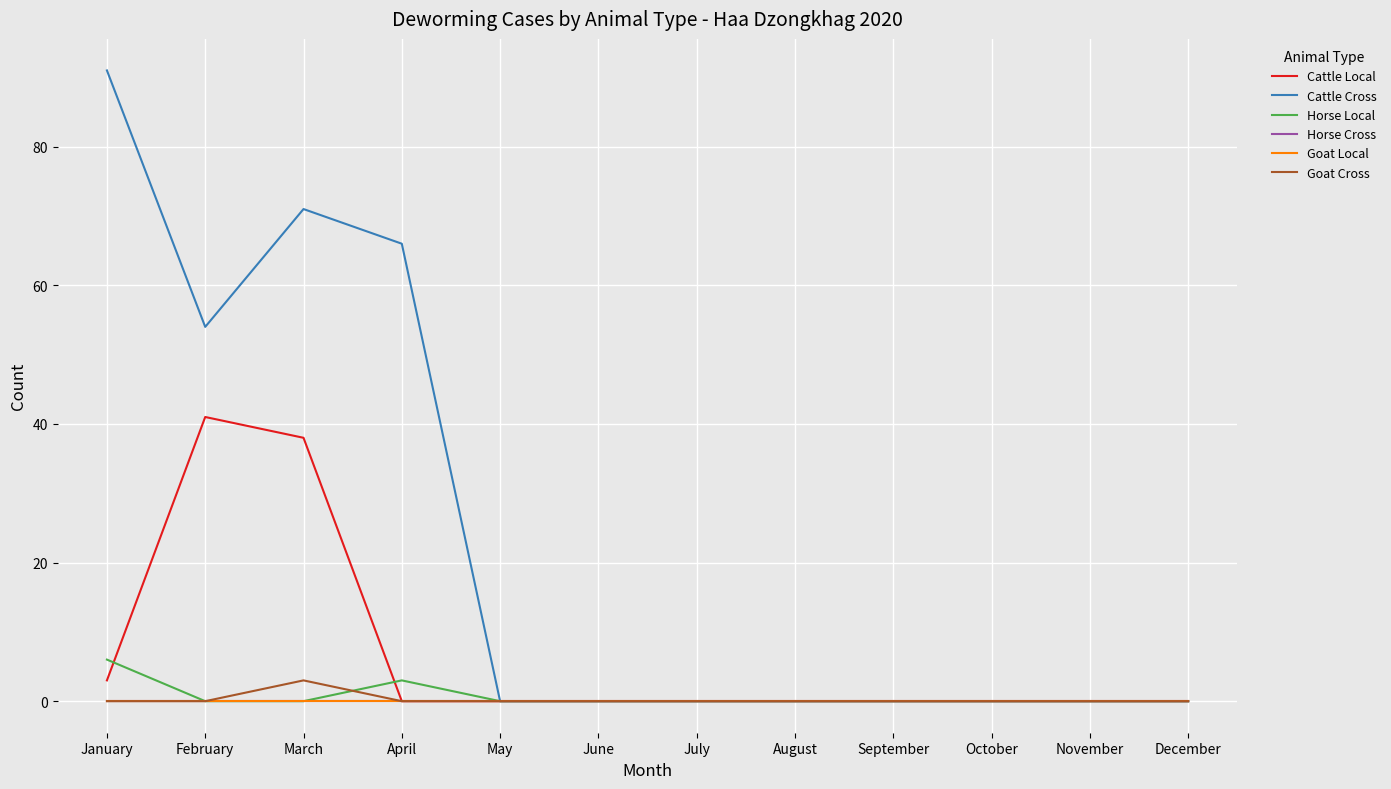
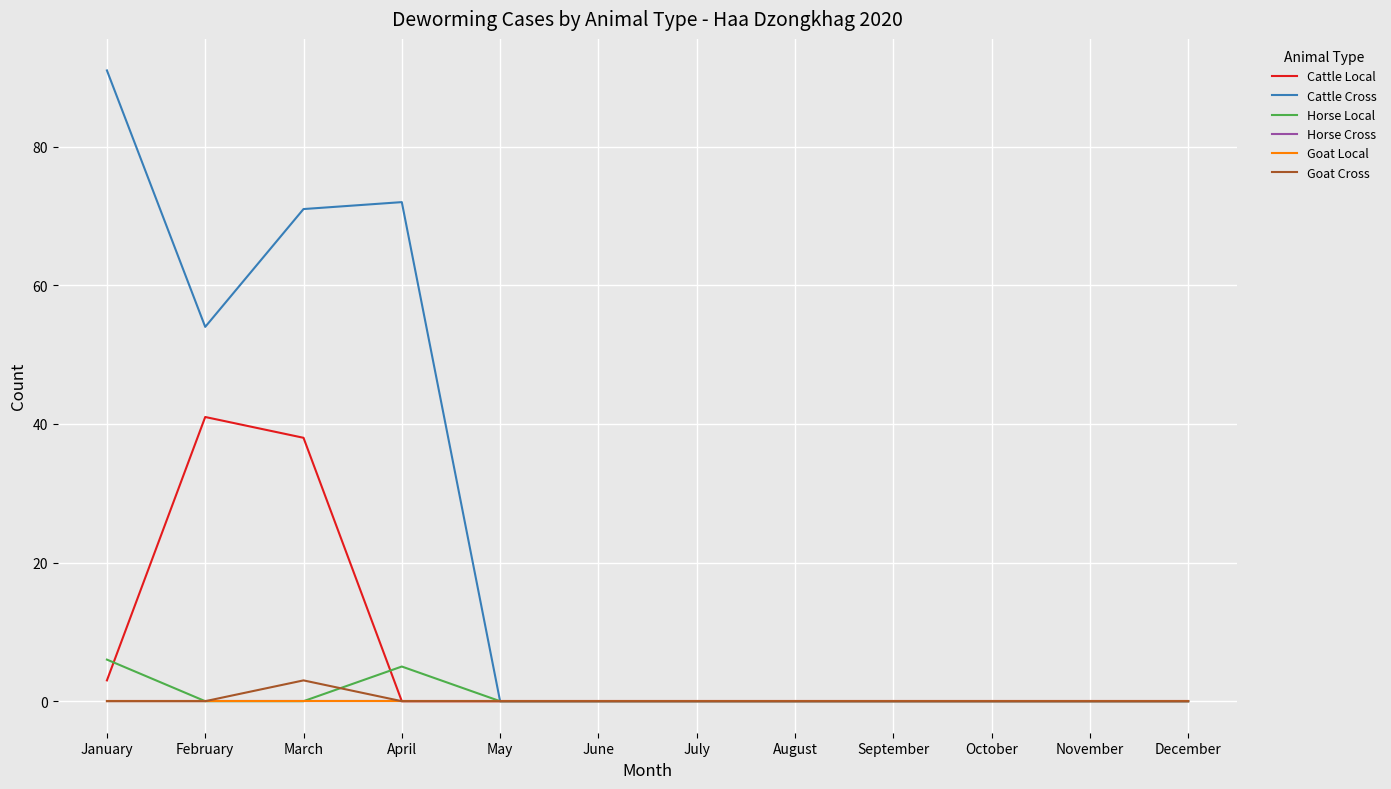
  {
    "Cattle Local": {
      "January": 3,
      "February": 41,
      "March": 38
    },
    "Cattle Cross": {
      "January": 91,
      "February": 54,
      "March": 71,
-     "April": 66
+     "April": 72
    },
    "Horse Local": {
      "January": 6,
-     "April": 3
+     "April": 5
    },
    "Goat Cross": {
      "March": 3
    }
  }
